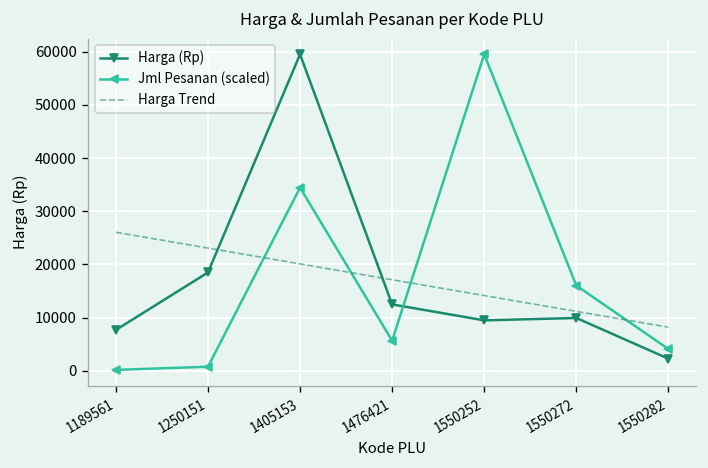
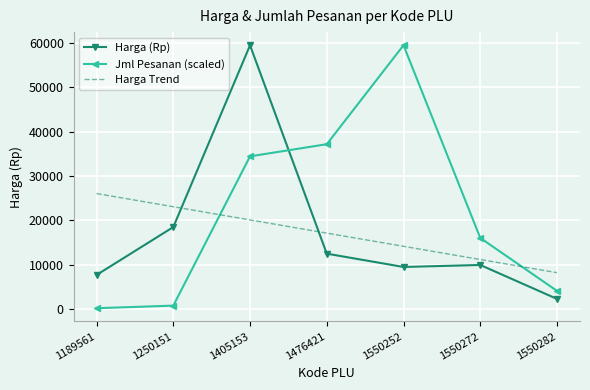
  {
    "Jml Pesanan (scaled)": {
      "1189561": 0,
      "1250151": 1000,
      "1405153": 34000,
-     "1476421": 6000,
+     "1476421": 37000,
      "1550252": 60000,
      "1550272": 16000,
      "1550282": 4000
    }
  }
